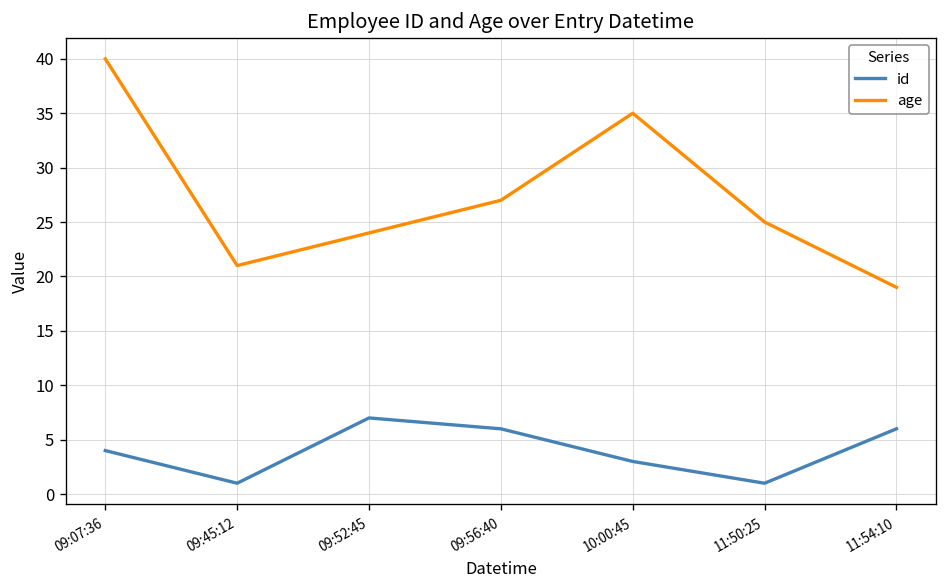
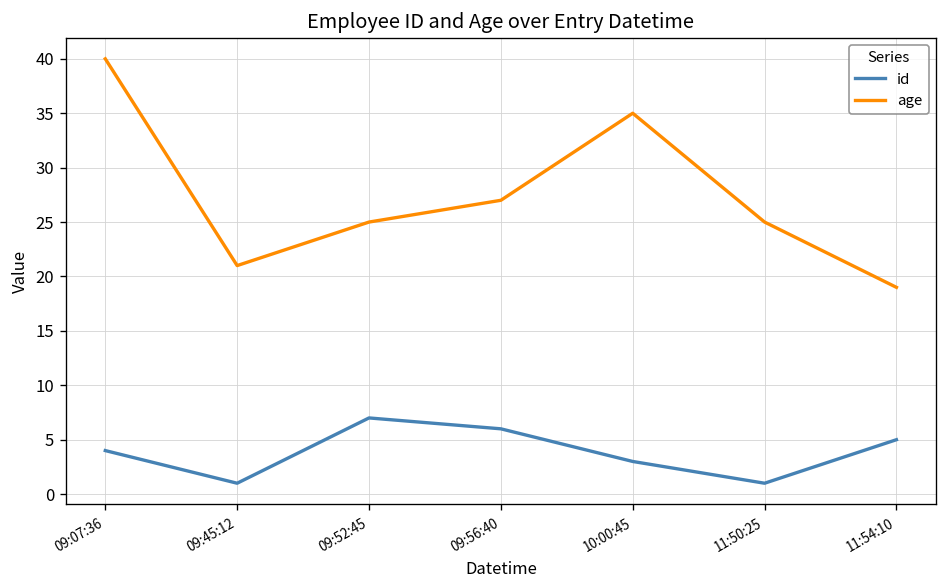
  {
    "id": {
      "09:07:36": 4,
      "09:45:12": 1,
      "09:52:45": 7,
      "09:56:40": 6,
      "10:00:45": 3,
      "11:50:25": 1,
-     "11:54:10": 6
+     "11:54:10": 5
    },
    "age": {
      "09:07:36": 40,
      "09:45:12": 21,
-     "09:52:45": 24,
+     "09:52:45": 25,
      "09:56:40": 27,
      "10:00:45": 35,
      "11:50:25": 25,
      "11:54:10": 19
    }
  }
